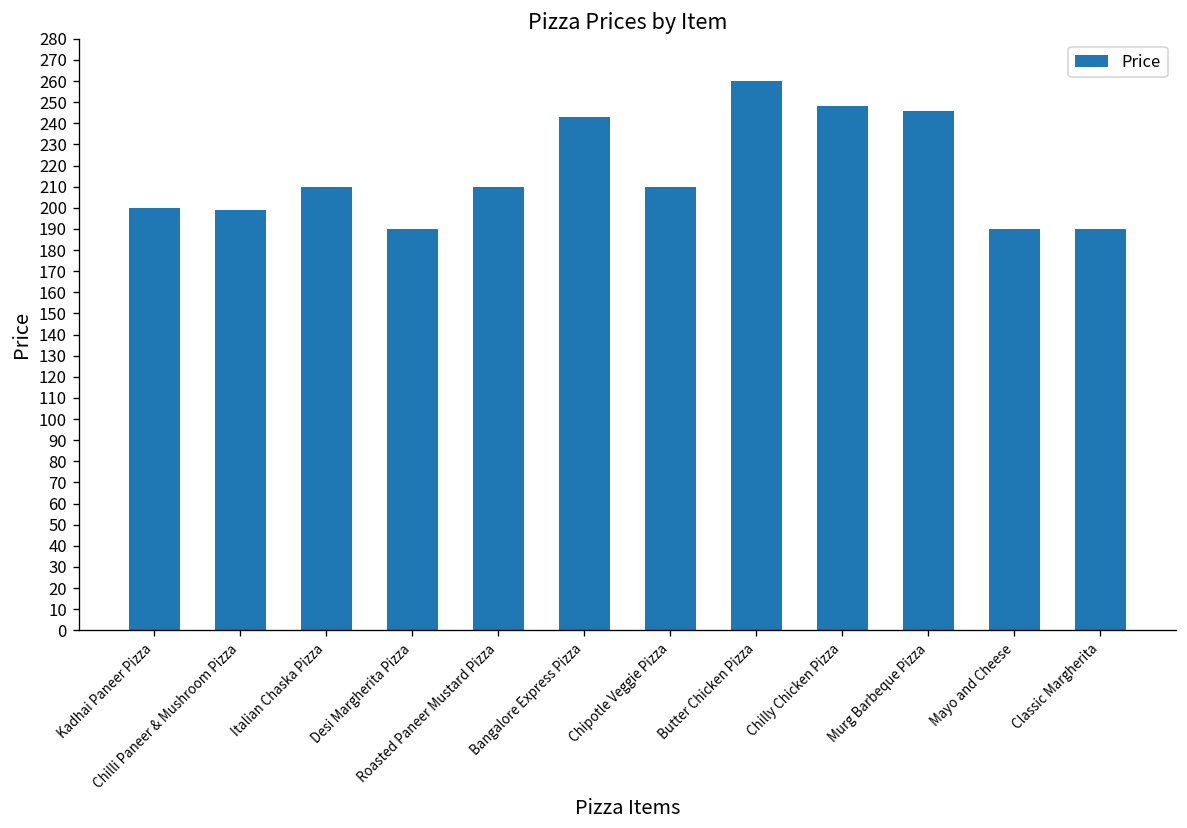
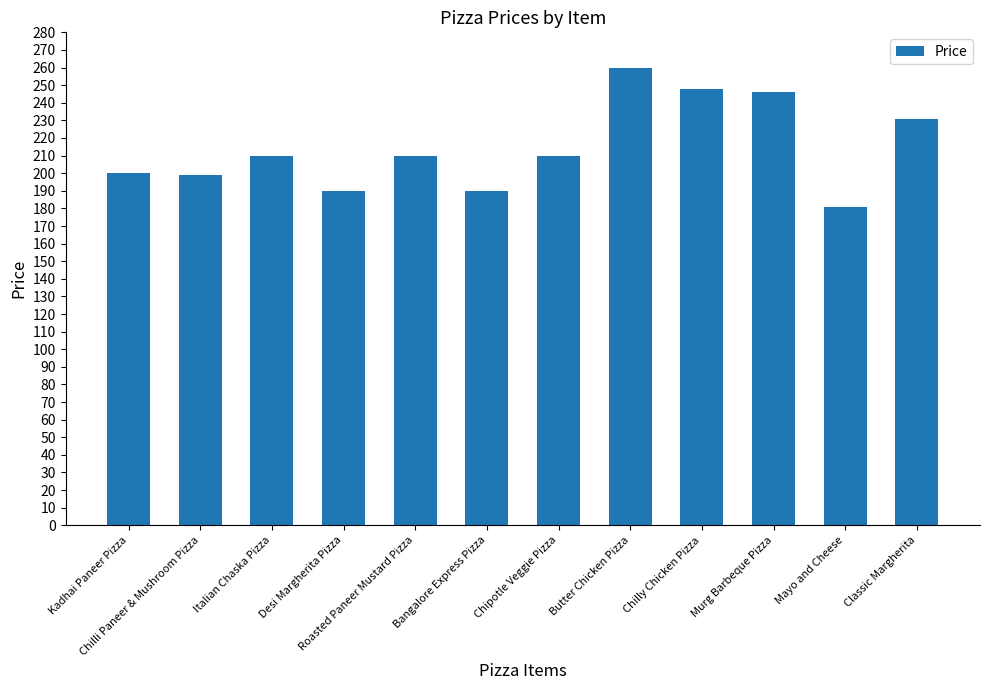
  {
    "Kadhai Paneer Pizza": 200,
    "Chilli Paneer & Mushroom Pizza": 199,
    "Italian Chaska Pizza": 210,
    "Desi Margherita Pizza": 190,
    "Roasted Paneer Mustard Pizza": 210,
-   "Bangalore Express Pizza": 243,
+   "Bangalore Express Pizza": 190,
    "Chipotle Veggie Pizza": 210,
    "Butter Chicken Pizza": 260,
    "Chilly Chicken Pizza": 248,
    "Murg Barbeque Pizza": 246,
-   "Mayo and Cheese": 190,
-   "Classic Margherita": 190
+   "Mayo and Cheese": 181,
+   "Classic Margherita": 231
  }
